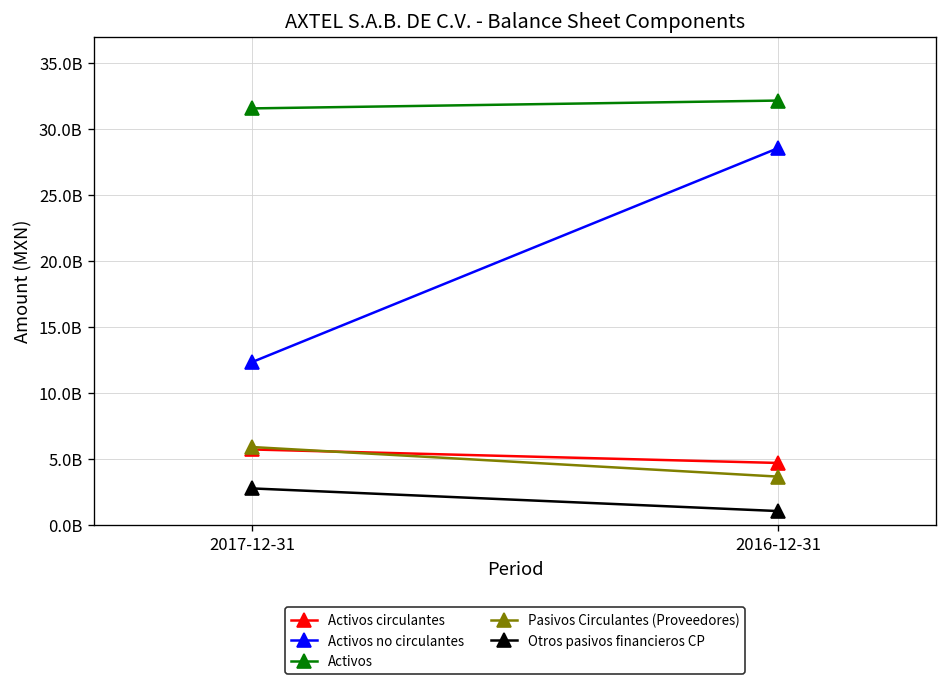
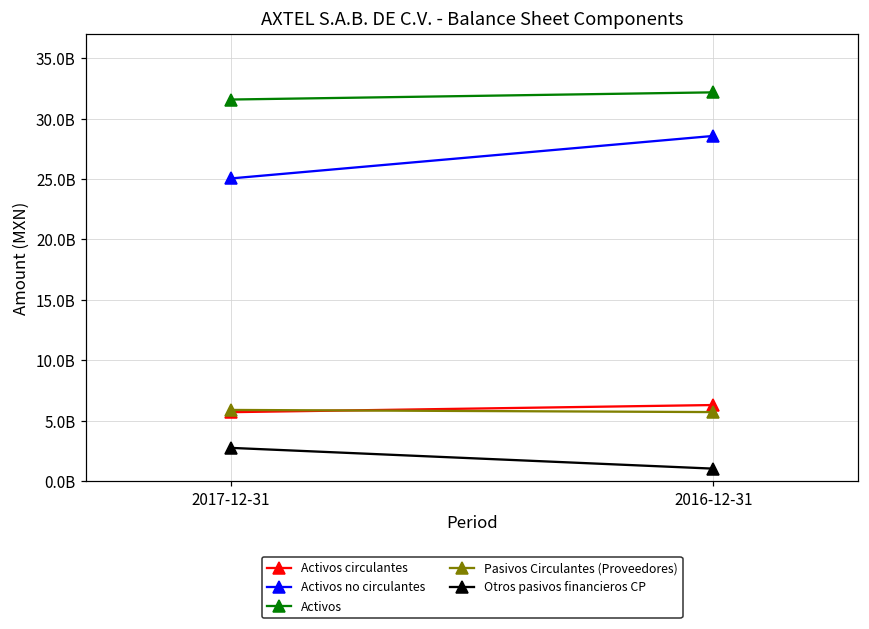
  {
    "Activos circulantes": {
-     "2016-12-31": 4700000000
+     "2016-12-31": 6300000000
    },
    "Activos no circulantes": {
-     "2017-12-31": 12300000000,
+     "2017-12-31": 25100000000,
      "2016-12-31": 28600000000
    },
    "Activos": {
      "2017-12-31": 31600000000,
      "2016-12-31": 32200000000
    },
    "Pasivos Circulantes (Proveedores)": {
-     "2016-12-31": 3600000000
+     "2016-12-31": 5700000000
    },
    "Otros pasivos financieros CP": {
      "2017-12-31": 2700000000,
      "2016-12-31": 1000000000
    }
  }
